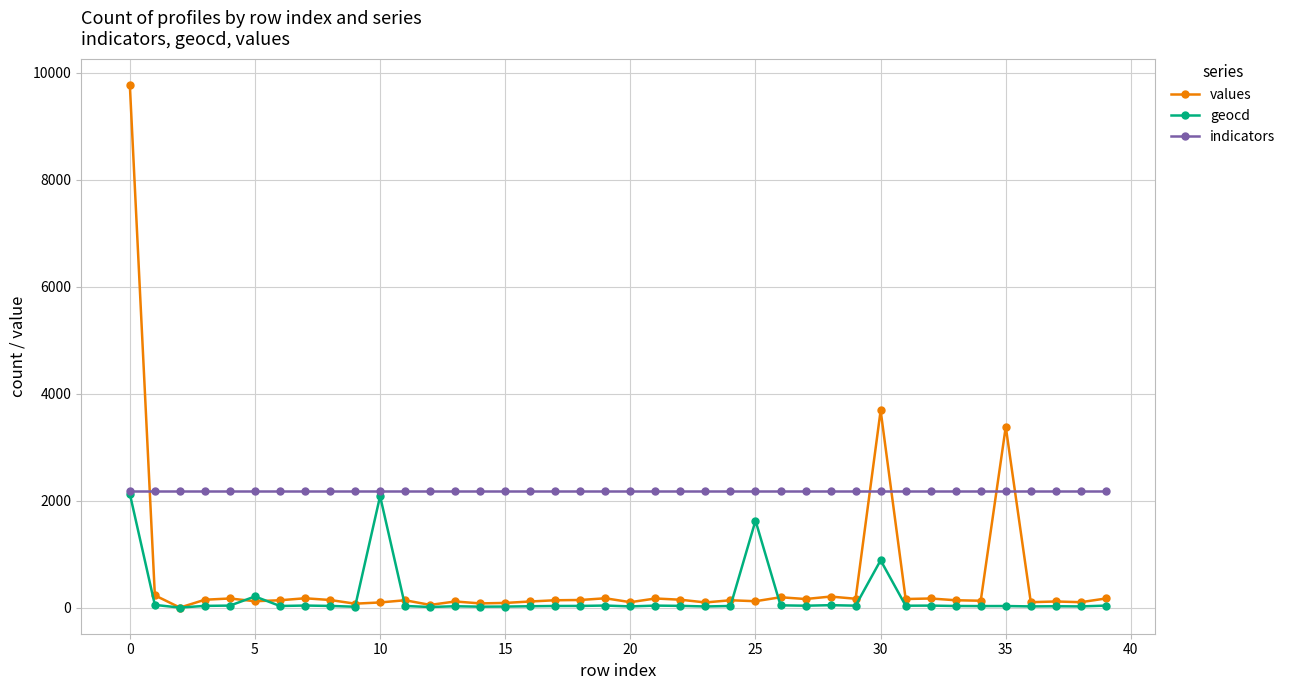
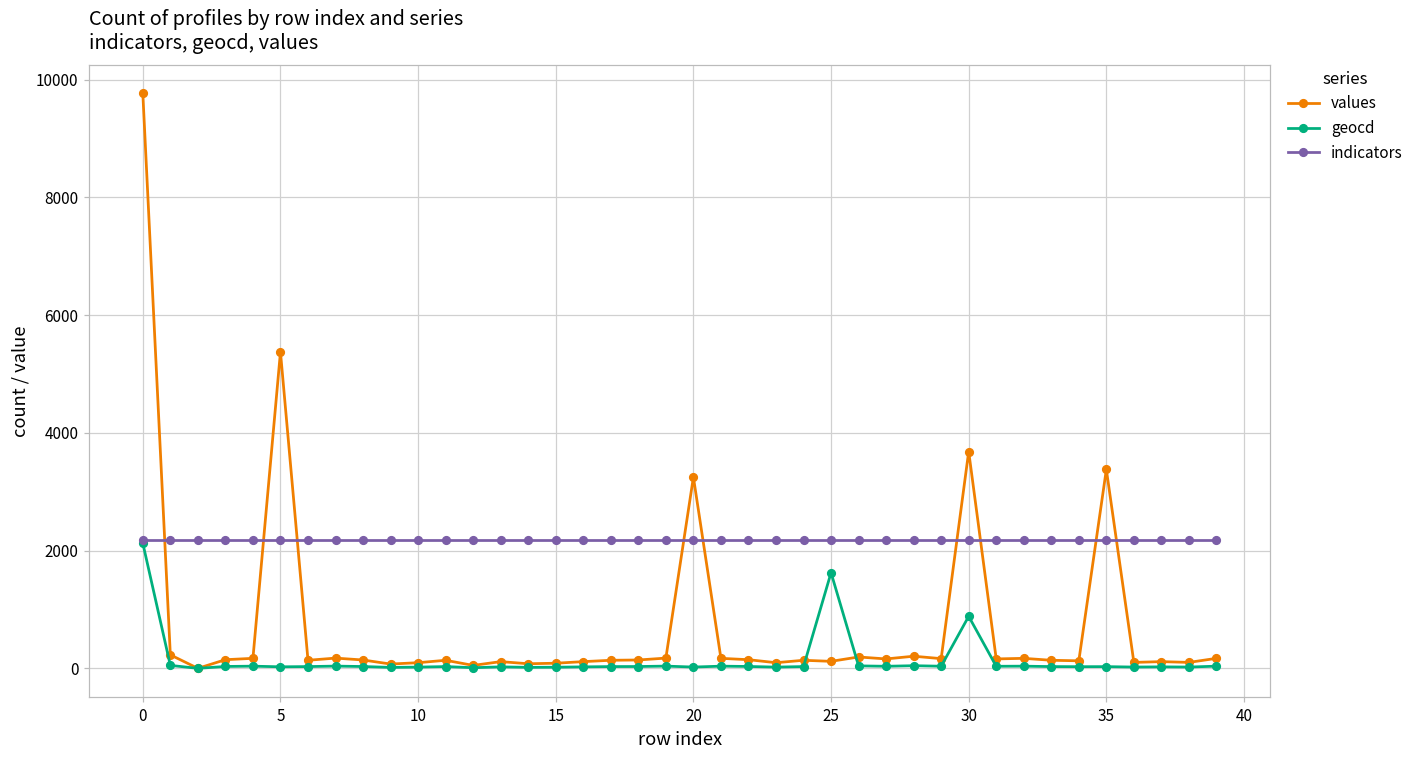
  {
    "values": {
      "0": 9800,
-     "5": 100,
+     "5": 5400,
      "10": 100,
      "15": 100,
-     "20": 100,
+     "20": 3200,
      "25": 100,
      "30": 3700,
      "35": 3400
    },
    "geocd": {
      "0": 2100,
-     "5": 200,
-     "10": 2100,
+     "5": 0,
+     "10": 0,
      "15": 0,
      "20": 0,
      "25": 1600,
      "30": 900,
      "35": 0
    },
    "indicators": {
      "0": 2200,
      "5": 2200,
      "10": 2200,
      "15": 2200,
      "20": 2200,
      "25": 2200,
      "30": 2200,
      "35": 2200
    }
  }
